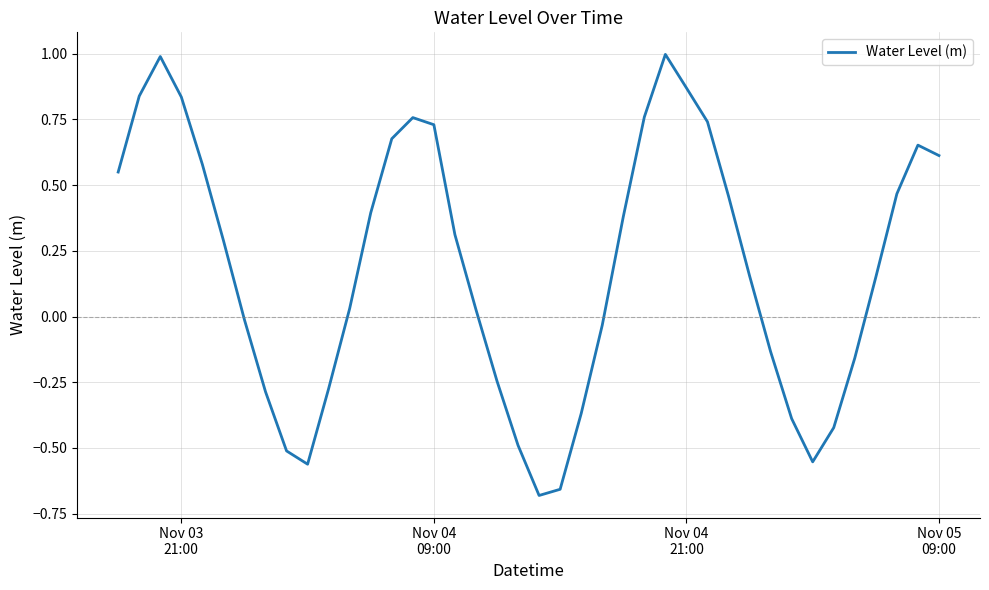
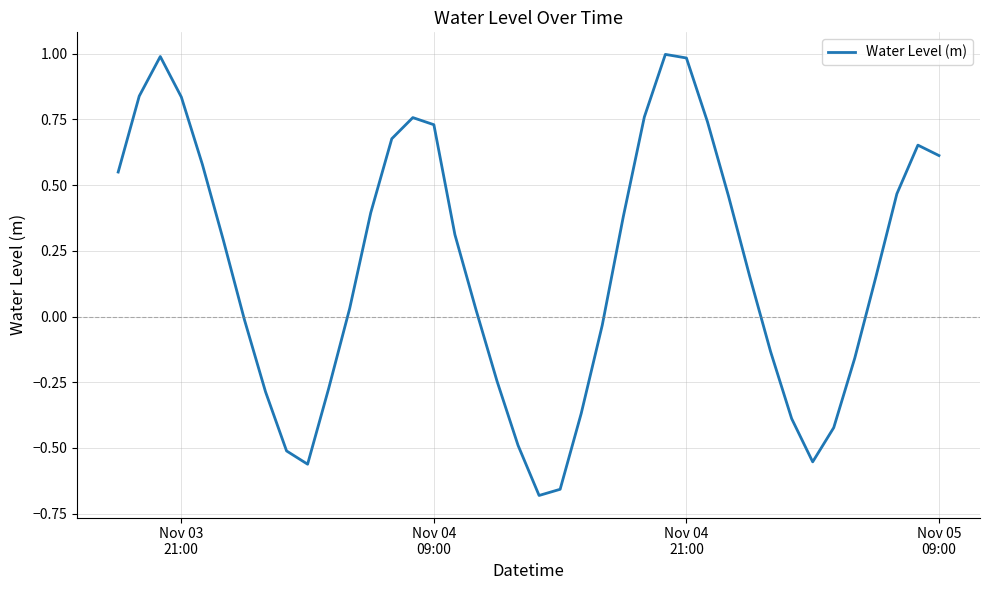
  {
    "Nov 03 21:00": 0.84,
    "Nov 04 09:00": 0.73,
-   "Nov 04 21:00": 0.87,
+   "Nov 04 21:00": 0.98,
    "Nov 05 09:00": 0.61
  }
